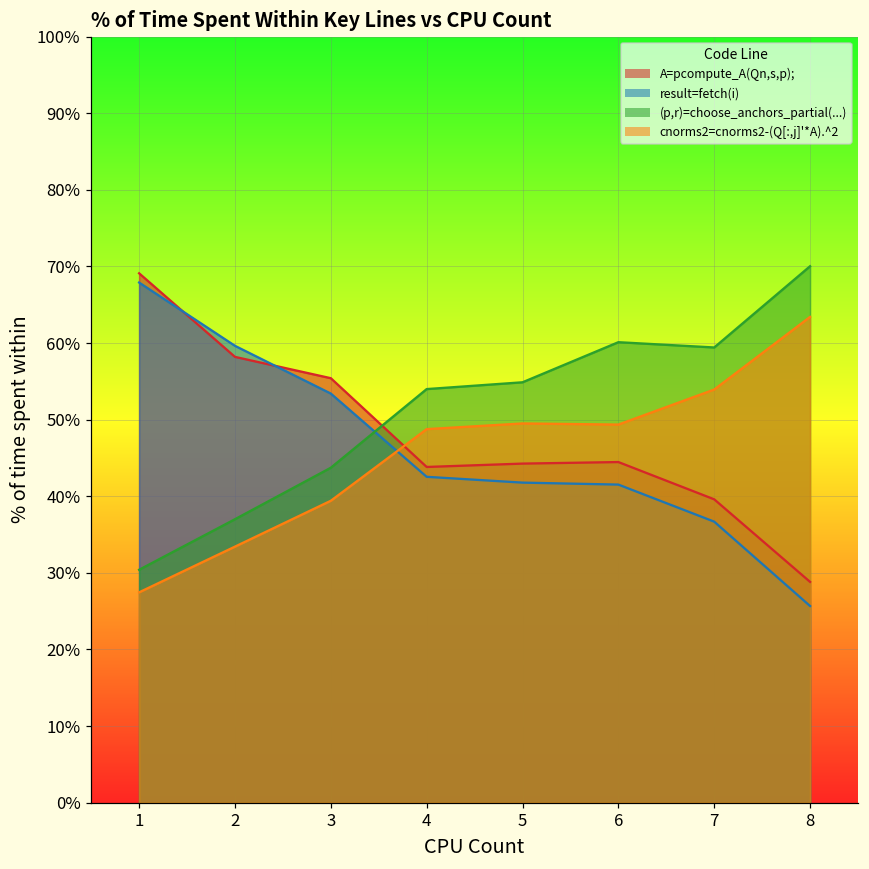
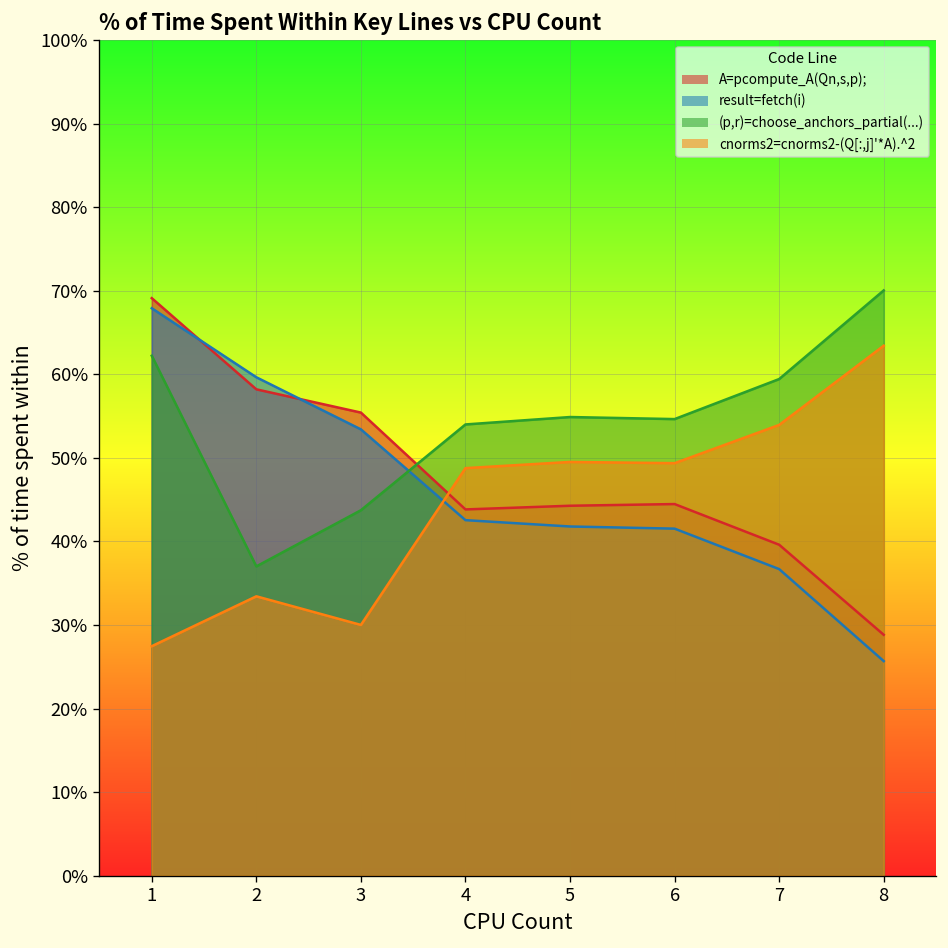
  {
    "A=pcompute_A(Qn,s,p);": {
      "1": "69%",
      "2": "58%",
      "3": "55%",
      "4": "44%",
      "5": "44%",
      "6": "44%",
      "7": "40%",
      "8": "29%"
    },
    "result=fetch(i)": {
      "1": "68%",
      "2": "60%",
      "3": "53%",
      "4": "43%",
      "5": "42%",
      "6": "42%",
      "7": "37%",
      "8": "26%"
    },
    "(p,r)=choose_anchors_partial(...)": {
-     "1": "30%",
+     "1": "62%",
      "2": "37%",
      "3": "44%",
      "4": "54%",
      "5": "55%",
-     "6": "60%",
+     "6": "55%",
      "7": "59%",
      "8": "70%"
    },
    "cnorms2=cnorms2-(Q[:,j]'*A).^2": {
      "1": "27%",
      "2": "33%",
-     "3": "39%",
+     "3": "30%",
      "4": "49%",
      "5": "50%",
      "6": "49%",
      "7": "54%",
      "8": "63%"
    }
  }
